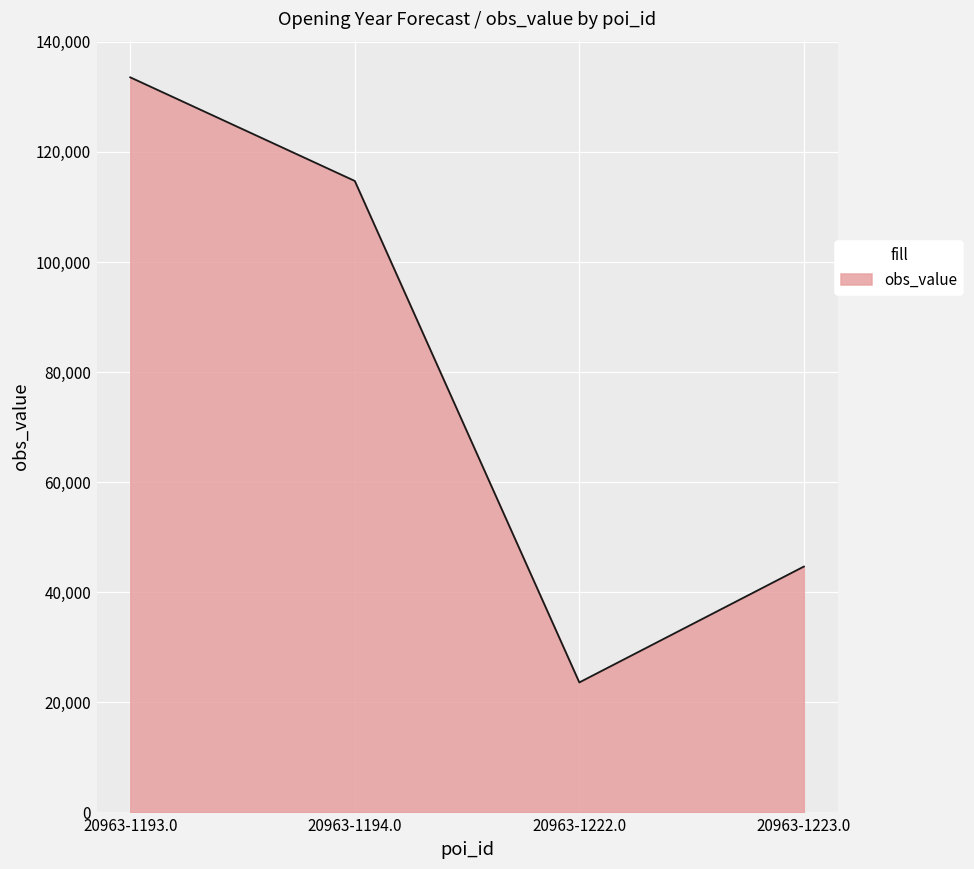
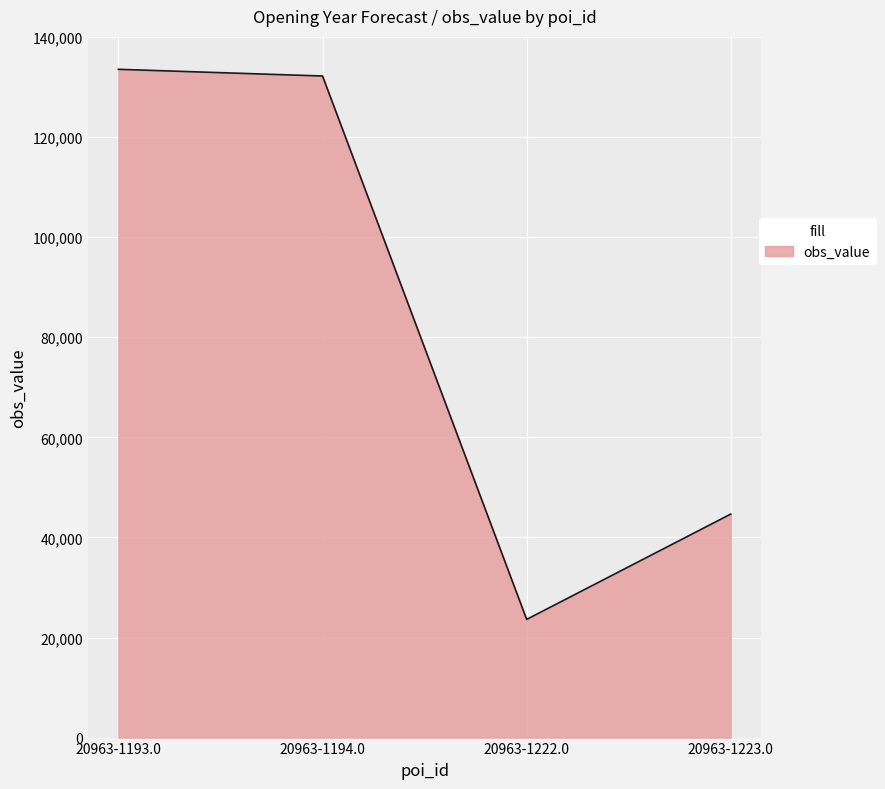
  {
    "20963-1193.0": "134,000",
-   "20963-1194.0": "115,000",
+   "20963-1194.0": "132,000",
    "20963-1222.0": "24,000",
    "20963-1223.0": "45,000"
  }
